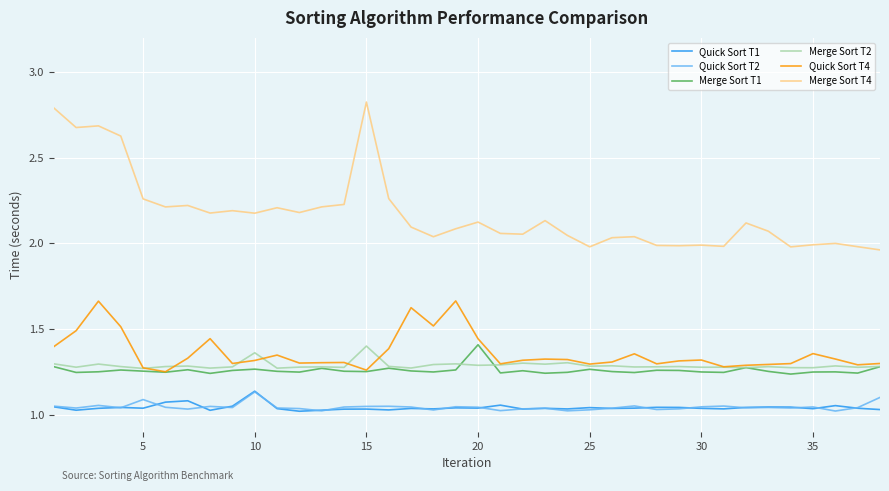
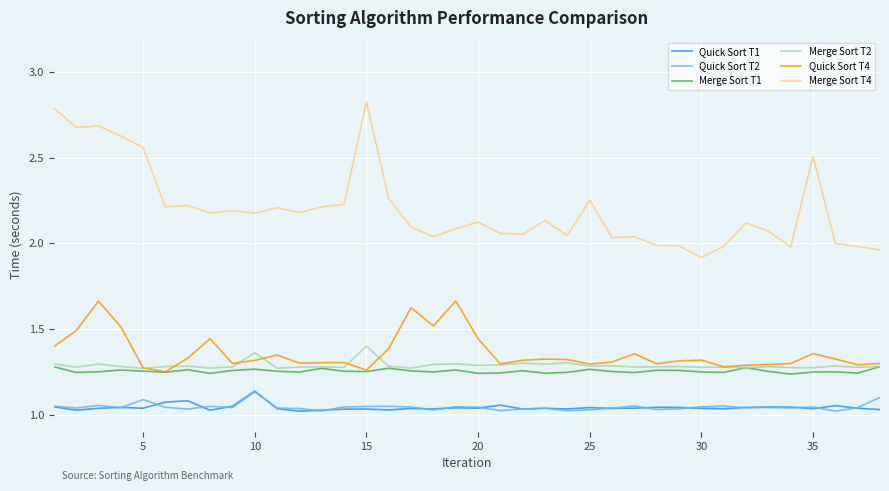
  {
    "Quick Sort T1": {
      "5": 1.04,
      "15": 1.03
    },
    "Quick Sort T2": {
      "5": 1.09,
      "15": 1.05
    },
    "Merge Sort T1": {
      "5": 1.25,
      "10": 1.27,
-     "20": 1.41,
+     "20": 1.24,
      "25": 1.26,
      "30": 1.25,
      "35": 1.25
    },
    "Merge Sort T2": {
      "10": 1.36,
      "15": 1.40,
      "20": 1.29,
      "30": 1.28,
      "35": 1.27
    },
    "Quick Sort T4": {
      "10": 1.32,
      "20": 1.44,
      "30": 1.32,
      "35": 1.36
    },
    "Merge Sort T4": {
-     "5": 2.26,
+     "5": 2.56,
      "10": 2.18,
      "15": 2.82,
      "20": 2.12,
-     "25": 1.98,
-     "30": 1.99,
-     "35": 1.99
+     "25": 2.25,
+     "30": 1.92,
+     "35": 2.51
    }
  }
